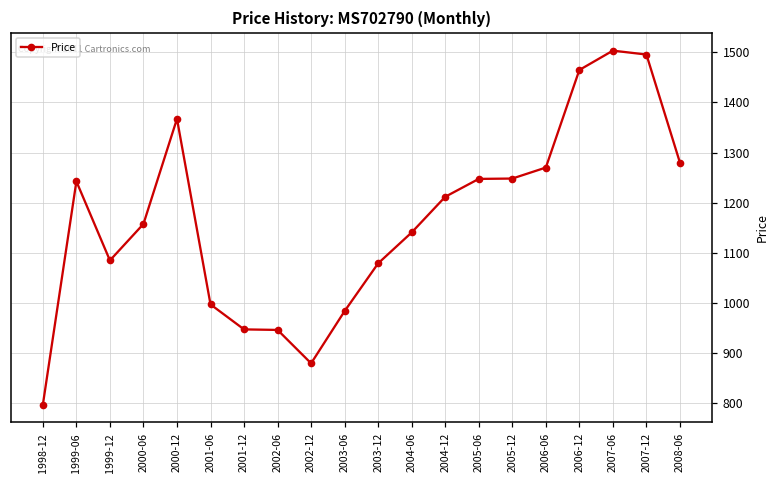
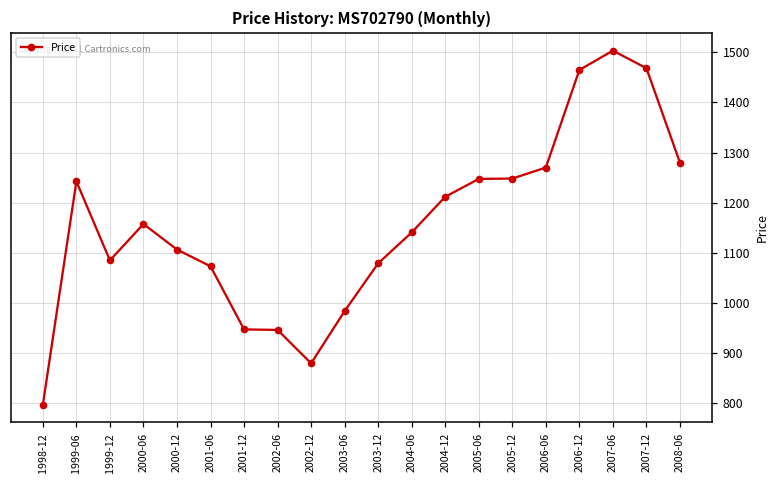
  {
    "1998-12": 800,
    "1999-06": 1240,
    "1999-12": 1090,
    "2000-06": 1160,
-   "2000-12": 1370,
-   "2001-06": 1000,
+   "2000-12": 1110,
+   "2001-06": 1070,
    "2001-12": 950,
    "2002-06": 950,
    "2002-12": 880,
    "2003-06": 980,
    "2003-12": 1080,
    "2004-06": 1140,
    "2004-12": 1210,
    "2005-06": 1250,
    "2005-12": 1250,
    "2006-06": 1270,
    "2006-12": 1460,
    "2007-06": 1500,
-   "2007-12": 1500,
+   "2007-12": 1470,
    "2008-06": 1280
  }
